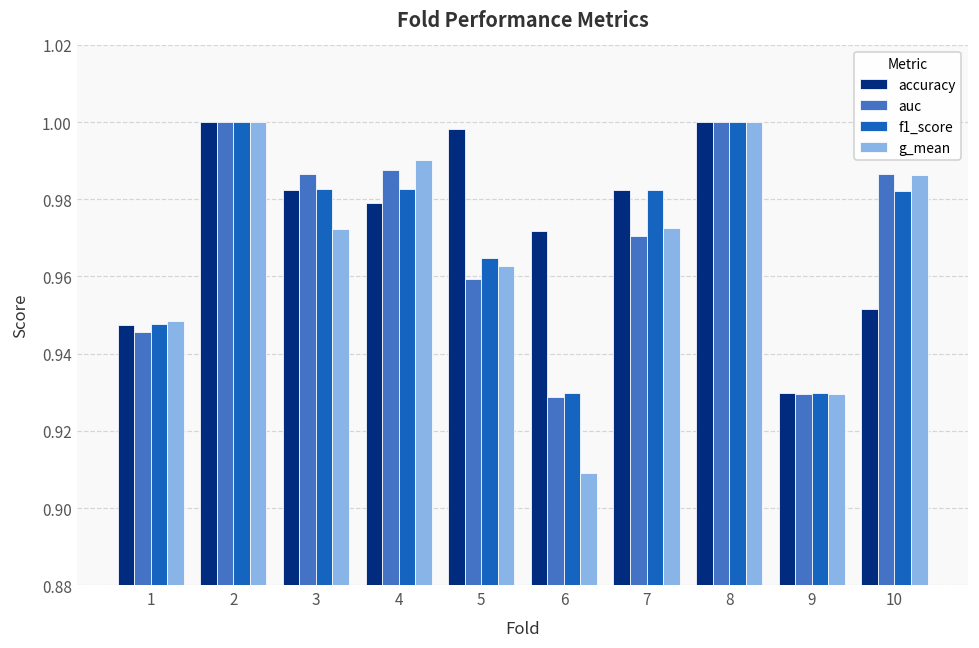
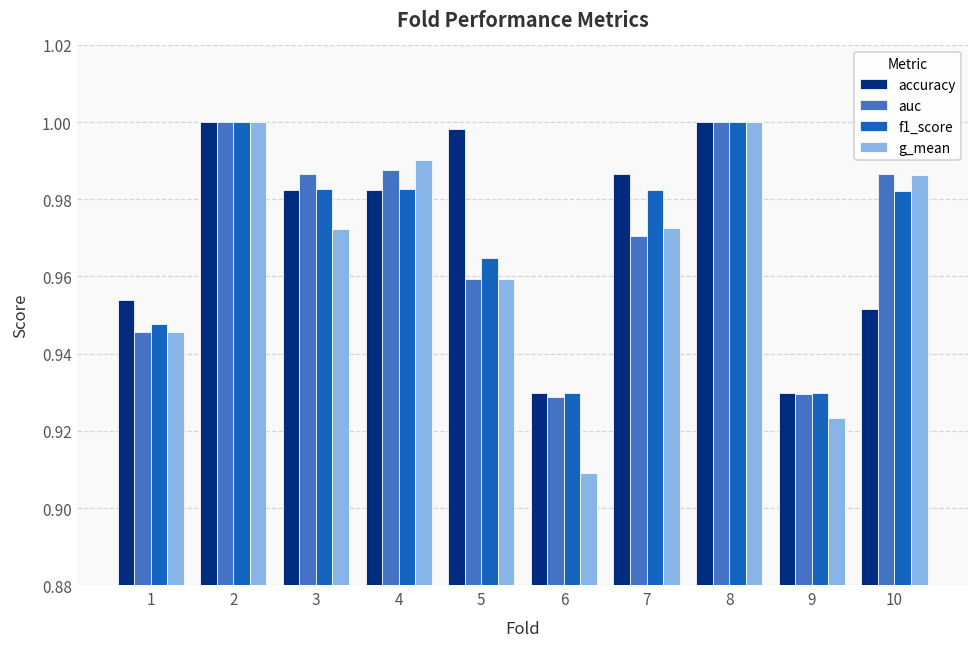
  {
    "accuracy": {
-     "1": 0.947,
+     "1": 0.954,
      "2": 1.000,
      "3": 0.982,
-     "4": 0.979,
+     "4": 0.982,
      "5": 0.998,
-     "6": 0.972,
-     "7": 0.982,
+     "6": 0.930,
+     "7": 0.986,
      "8": 1.000,
      "9": 0.930,
      "10": 0.951
    },
    "g_mean": {
-     "1": 0.948,
+     "1": 0.946,
      "2": 1.000,
      "3": 0.972,
      "4": 0.990,
-     "5": 0.963,
+     "5": 0.959,
      "6": 0.909,
      "7": 0.973,
      "8": 1.000,
-     "9": 0.930,
+     "9": 0.923,
      "10": 0.986
    }
  }
